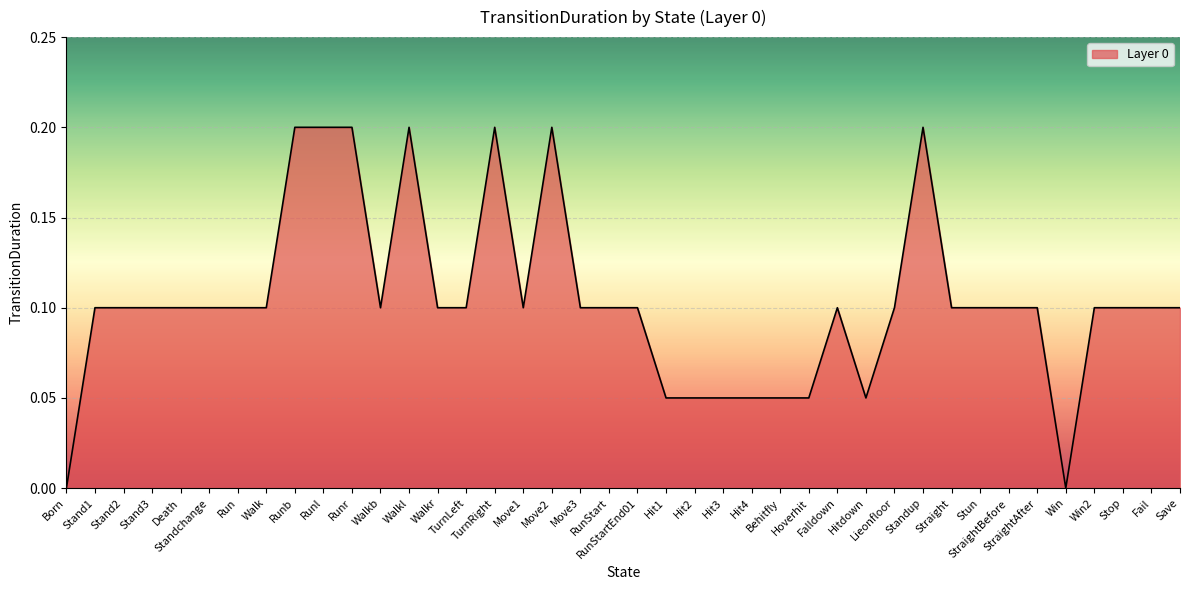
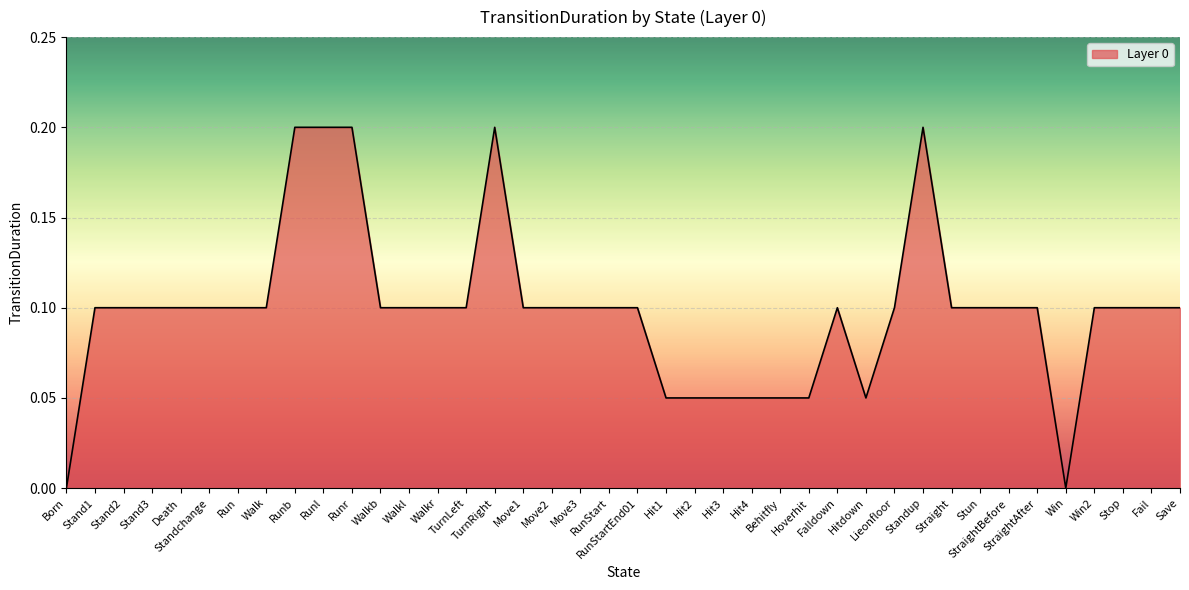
  {
    "Born": 0.0,
    "Stand1": 0.1,
    "Stand2": 0.1,
    "Stand3": 0.1,
    "Death": 0.1,
    "Standchange": 0.1,
    "Run": 0.1,
    "Walk": 0.1,
    "Runb": 0.2,
    "Runl": 0.2,
    "Runr": 0.2,
    "Walkb": 0.1,
-   "Walkl": 0.2,
+   "Walkl": 0.1,
    "Walkr": 0.1,
    "TurnLeft": 0.1,
    "TurnRight": 0.2,
    "Move1": 0.1,
-   "Move2": 0.2,
+   "Move2": 0.1,
    "Move3": 0.1,
    "RunStart": 0.1,
    "RunStartEnd01": 0.1,
    "Hit1": 0.050,
    "Hit2": 0.050,
    "Hit3": 0.050,
    "Hit4": 0.050,
    "Behitfly": 0.050,
    "Hoverhit": 0.050,
    "Falldown": 0.1,
    "Hitdown": 0.050,
    "Lieonfloor": 0.1,
    "Standup": 0.2,
    "Straight": 0.1,
    "Stun": 0.1,
    "StraightBefore": 0.1,
    "StraightAfter": 0.1,
    "Win": 0.0,
    "Win2": 0.1,
    "Stop": 0.1,
    "Fail": 0.1,
    "Save": 0.1
  }
